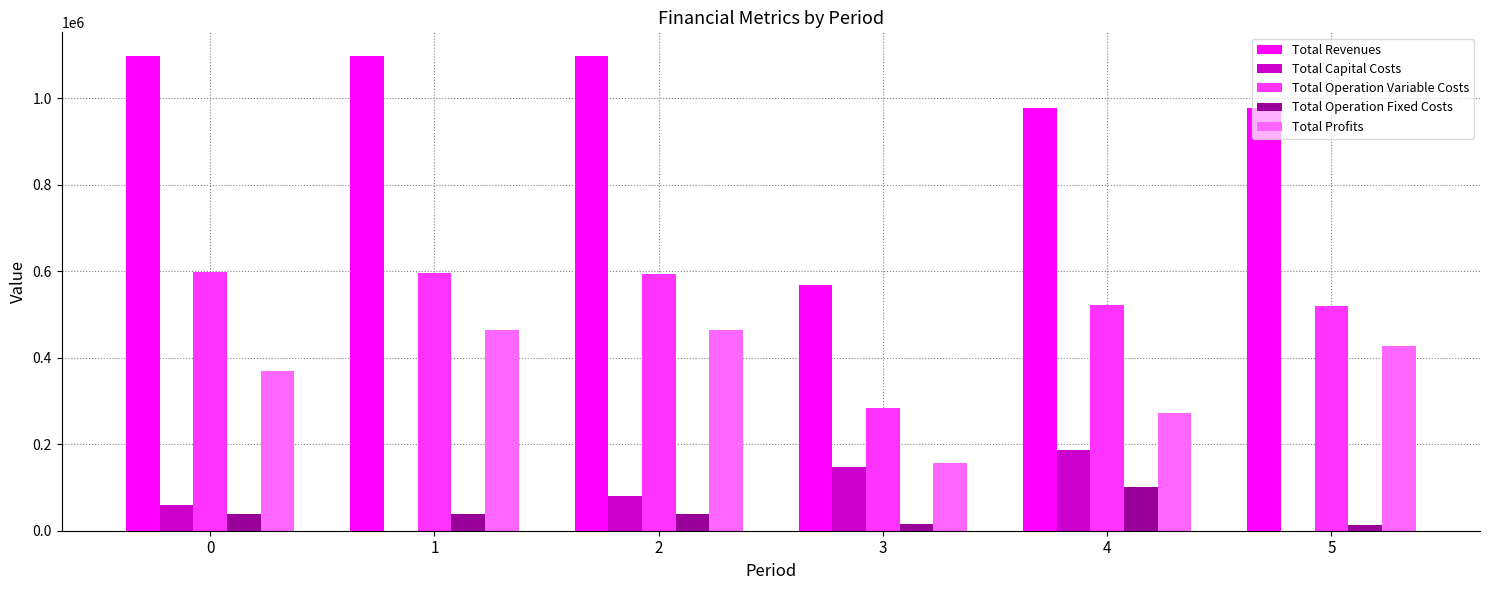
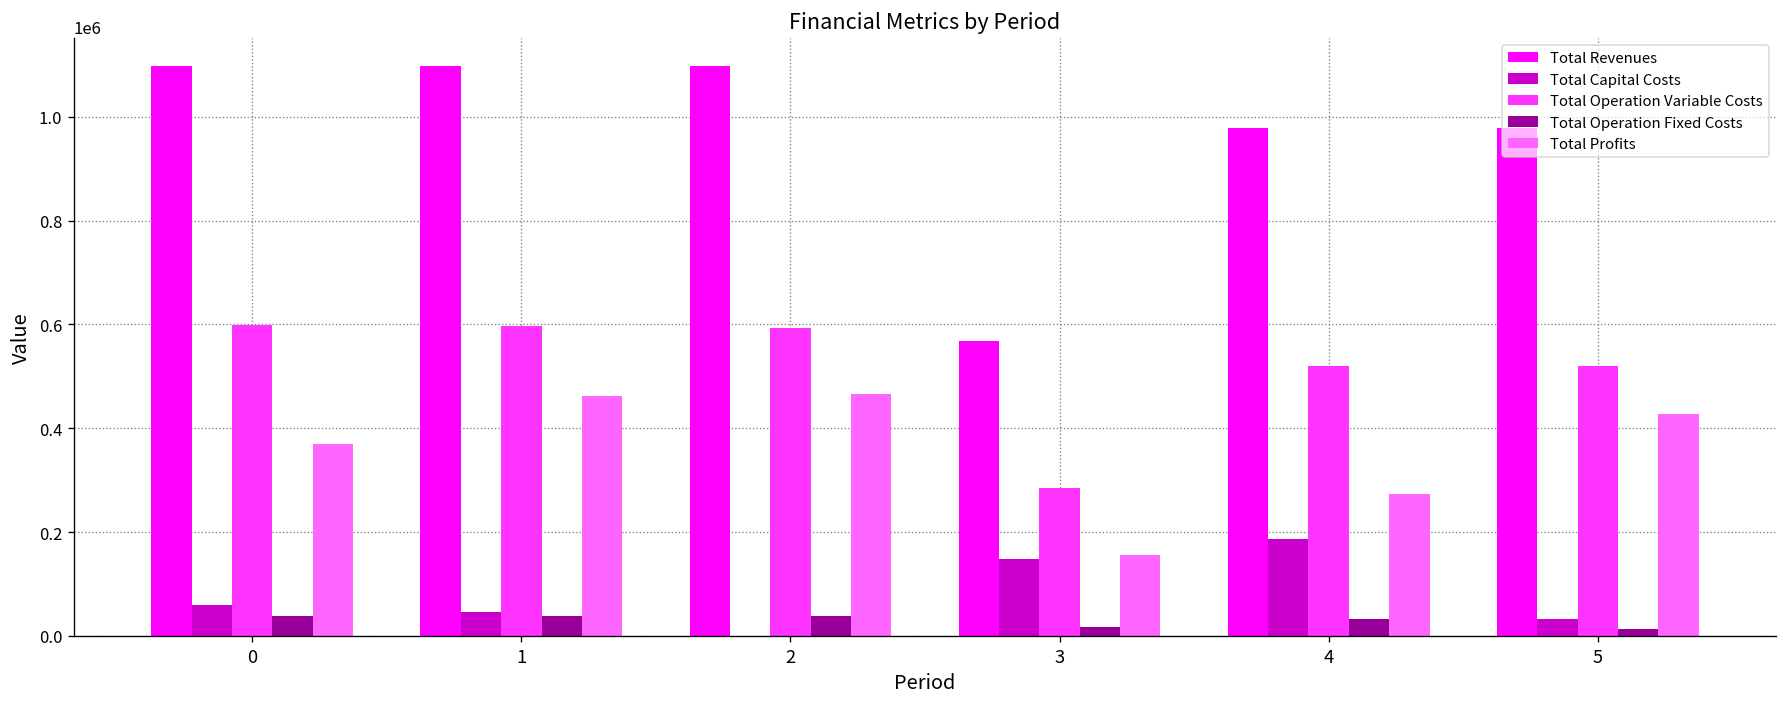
  {
    "Total Capital Costs": {
      "0": 60000,
-     "1": 0,
-     "2": 80000,
+     "1": 50000,
+     "2": 0,
      "3": 150000,
      "4": 190000,
-     "5": 0
+     "5": 30000
    },
    "Total Operation Fixed Costs": {
      "0": 40000,
      "1": 40000,
      "2": 40000,
      "3": 20000,
-     "4": 100000,
+     "4": 30000,
      "5": 10000
    }
  }
